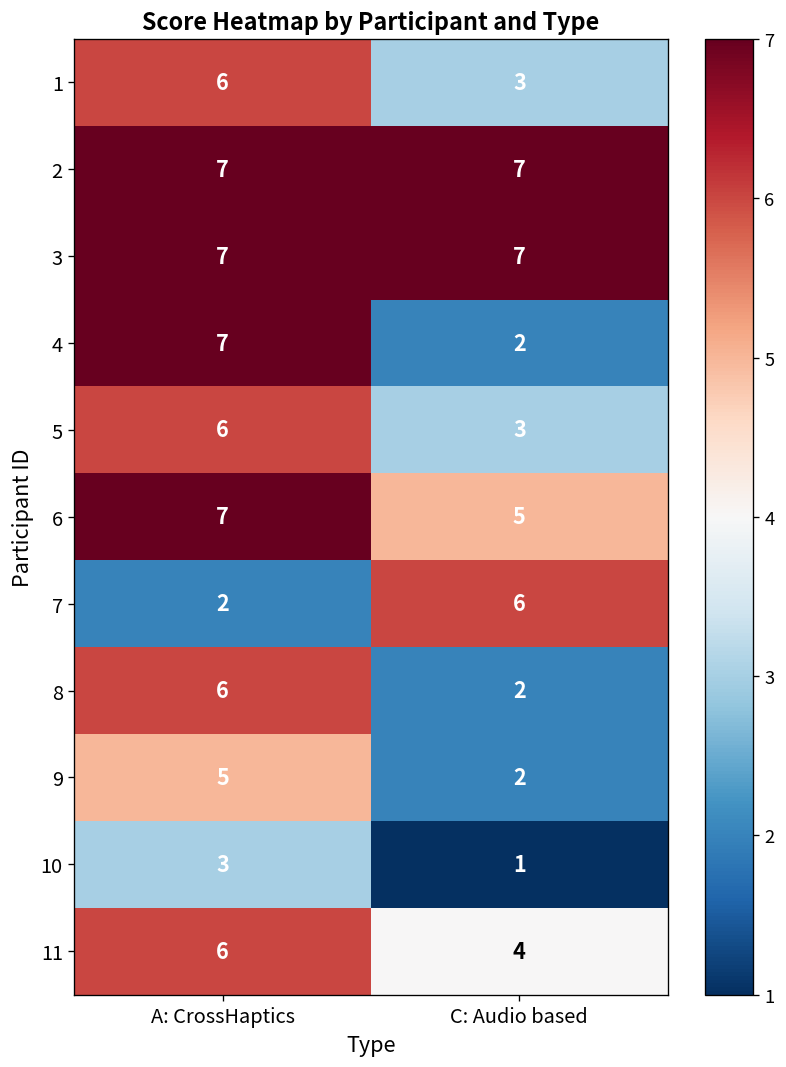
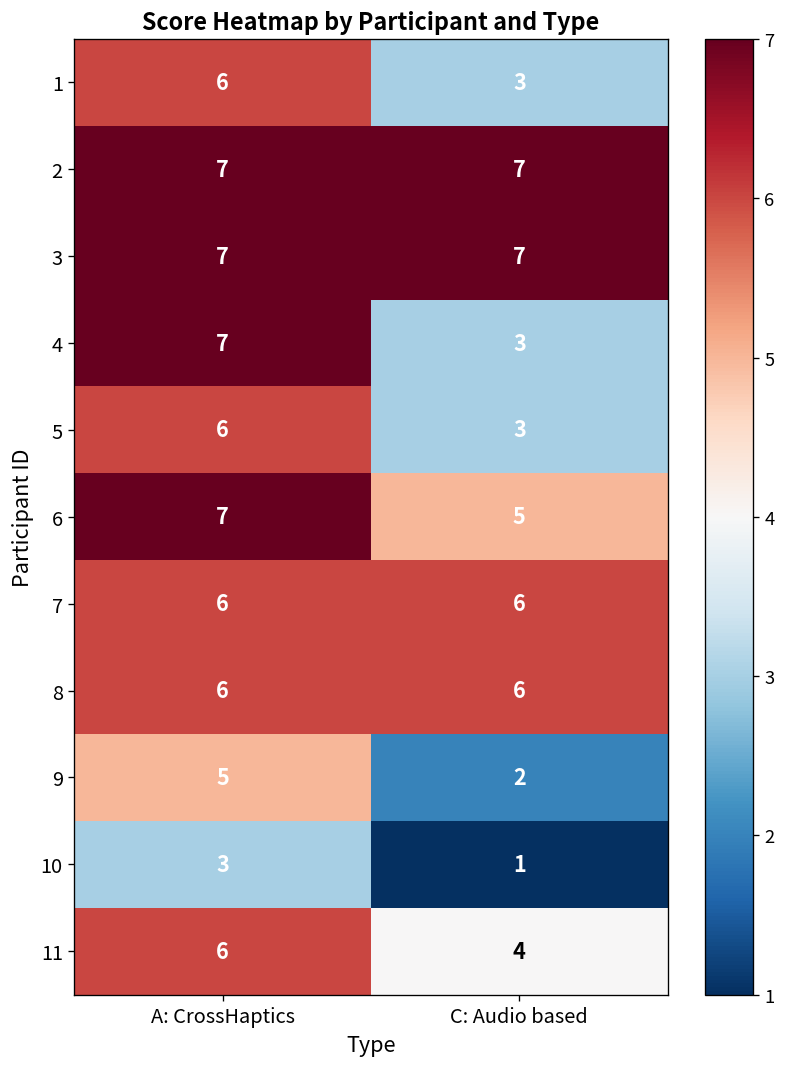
  {
    "1": {
      "A: CrossHaptics": 6,
      "C: Audio based": 3
    },
    "2": {
      "A: CrossHaptics": 7,
      "C: Audio based": 7
    },
    "3": {
      "A: CrossHaptics": 7,
      "C: Audio based": 7
    },
    "4": {
      "A: CrossHaptics": 7,
-     "C: Audio based": 2
+     "C: Audio based": 3
    },
    "5": {
      "A: CrossHaptics": 6,
      "C: Audio based": 3
    },
    "6": {
      "A: CrossHaptics": 7,
      "C: Audio based": 5
    },
    "7": {
-     "A: CrossHaptics": 2,
+     "A: CrossHaptics": 6,
      "C: Audio based": 6
    },
    "8": {
      "A: CrossHaptics": 6,
-     "C: Audio based": 2
+     "C: Audio based": 6
    },
    "9": {
      "A: CrossHaptics": 5,
      "C: Audio based": 2
    },
    "10": {
      "A: CrossHaptics": 3,
      "C: Audio based": 1
    },
    "11": {
      "A: CrossHaptics": 6,
      "C: Audio based": 4
    }
  }
